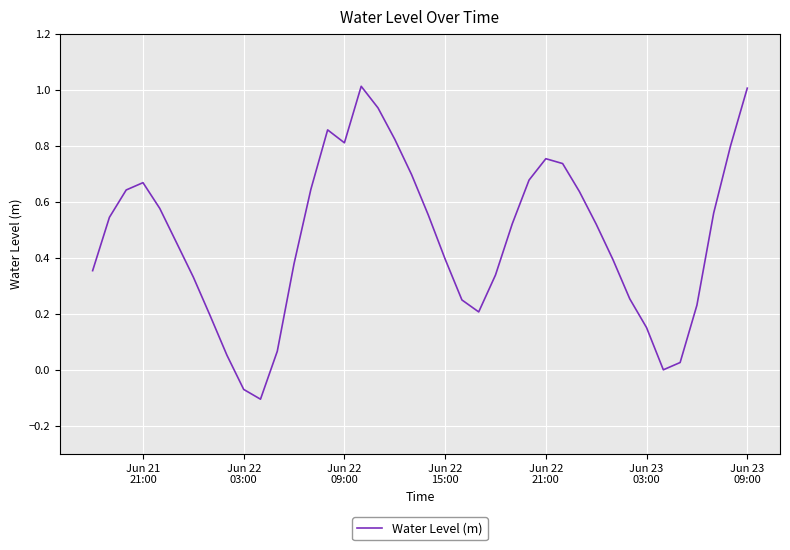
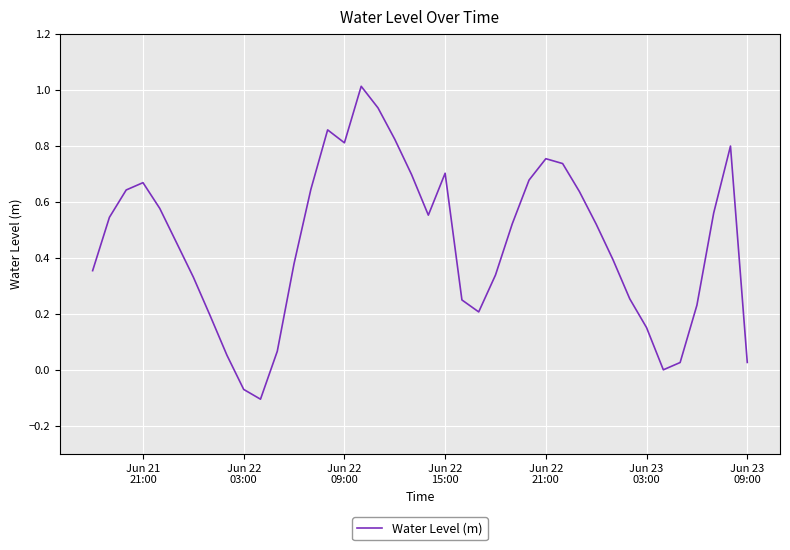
  {
    "Jun 21 21:00": 0.67,
    "Jun 22 03:00": -0.07,
    "Jun 22 09:00": 0.81,
-   "Jun 22 15:00": 0.40,
+   "Jun 22 15:00": 0.70,
    "Jun 22 21:00": 0.75,
    "Jun 23 03:00": 0.15,
-   "Jun 23 09:00": 1.01
+   "Jun 23 09:00": 0.03
  }
